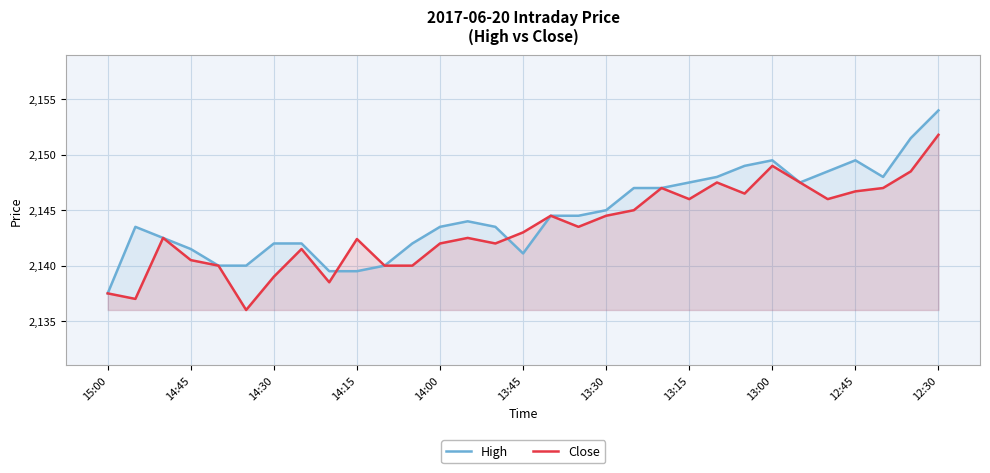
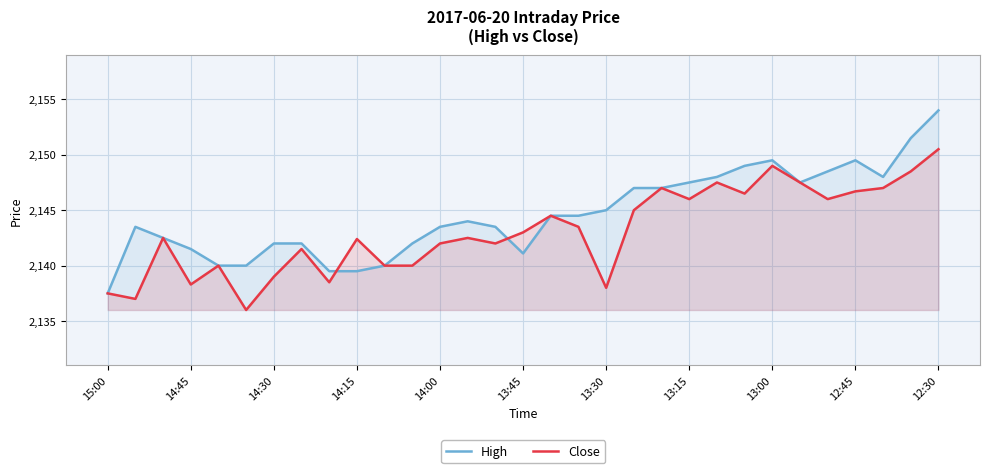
  {
    "High": {
      "14:45": "2,141.5",
      "14:30": "2,142.0",
      "14:15": "2,139.5",
      "14:00": "2,143.5",
      "13:45": "2,141.1",
      "13:30": "2,145.0",
      "13:15": "2,147.5",
      "13:00": "2,149.5",
      "12:45": "2,149.5",
      "12:30": "2,154.0"
    },
    "Close": {
-     "14:45": "2,140.5",
+     "14:45": "2,138.3",
      "14:30": "2,139.0",
      "14:15": "2,142.4",
      "14:00": "2,142.0",
      "13:45": "2,143.0",
-     "13:30": "2,144.5",
+     "13:30": "2,138.0",
      "13:15": "2,146.0",
      "13:00": "2,149.0",
      "12:45": "2,146.7",
-     "12:30": "2,151.8"
+     "12:30": "2,150.5"
    }
  }
